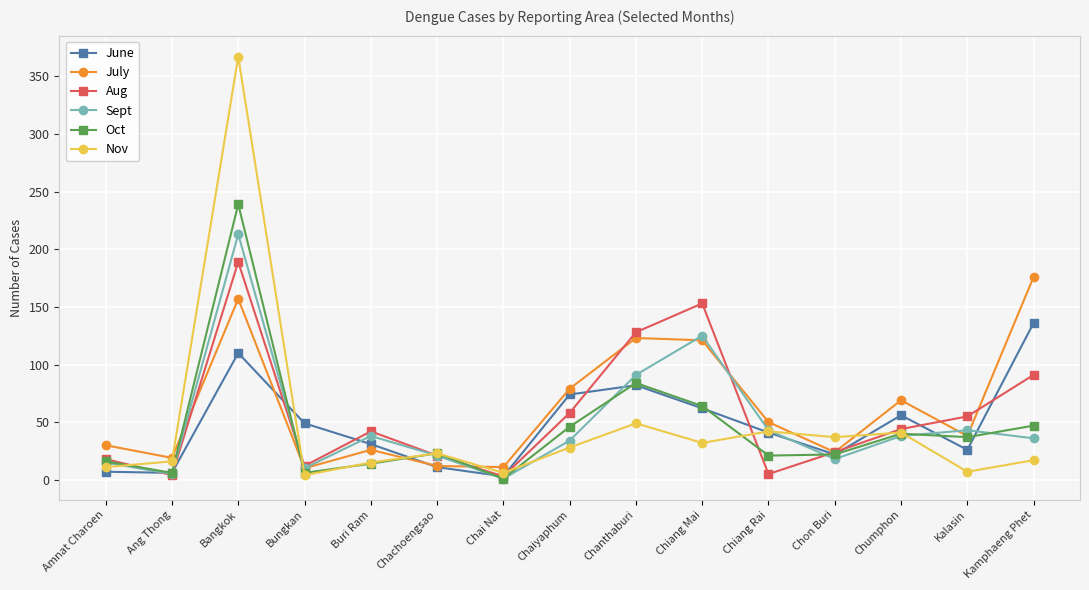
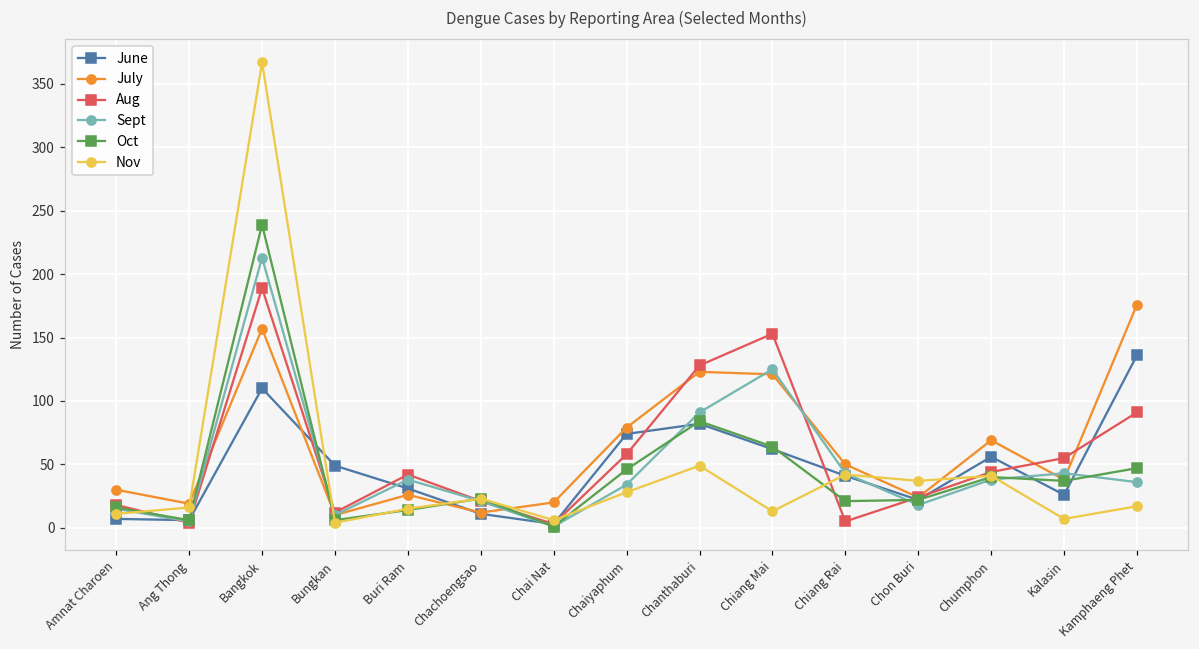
  {
    "June": {
      "Amnat Charoen": 7,
      "Bangkok": 110,
      "Bungkan": 49,
      "Buri Ram": 31,
      "Chaiyaphum": 74,
      "Chumphon": 56,
      "Kalasin": 26,
      "Kamphaeng Phet": 136
    },
    "July": {
      "Amnat Charoen": 30,
      "Ang Thong": 19,
      "Bangkok": 157,
      "Buri Ram": 26,
-     "Chai Nat": 11,
+     "Chai Nat": 20,
      "Chaiyaphum": 79,
      "Chanthaburi": 123,
      "Chiang Mai": 121,
      "Chiang Rai": 50,
      "Chumphon": 69,
      "Kamphaeng Phet": 176
    },
    "Aug": {
      "Bangkok": 189,
      "Buri Ram": 42,
      "Chaiyaphum": 58,
      "Chanthaburi": 128,
      "Chiang Mai": 153,
      "Chiang Rai": 5,
      "Chumphon": 44,
      "Kalasin": 55,
      "Kamphaeng Phet": 91
    },
    "Sept": {
      "Bangkok": 213,
      "Buri Ram": 38,
      "Chaiyaphum": 34,
      "Chanthaburi": 91,
      "Chiang Mai": 125,
      "Chon Buri": 18,
      "Kalasin": 43,
      "Kamphaeng Phet": 36
    },
    "Oct": {
      "Bangkok": 239,
      "Chaiyaphum": 46,
      "Chiang Rai": 21,
      "Kamphaeng Phet": 47
    },
    "Nov": {
      "Amnat Charoen": 11,
      "Ang Thong": 16,
      "Bangkok": 367,
      "Chai Nat": 6,
      "Chaiyaphum": 28,
      "Chanthaburi": 49,
-     "Chiang Mai": 32,
+     "Chiang Mai": 13,
      "Chon Buri": 37,
      "Kalasin": 7,
      "Kamphaeng Phet": 17
    }
  }
